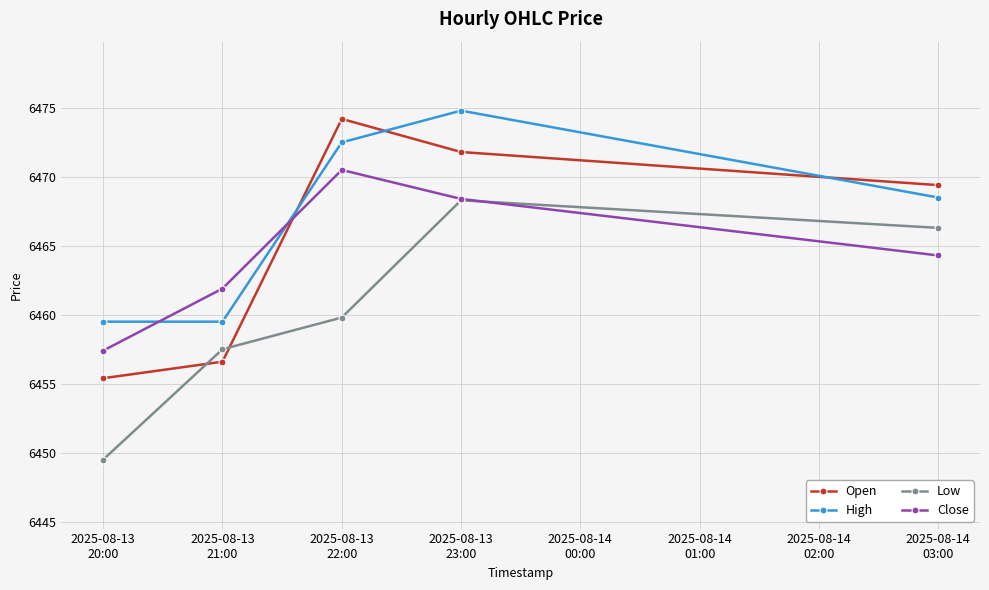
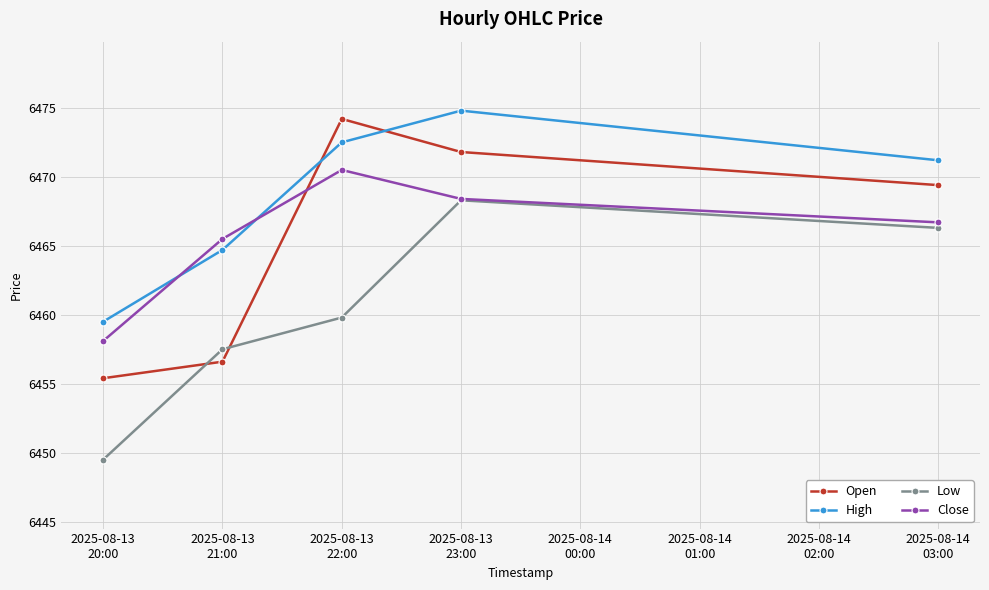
  {
    "Open": {
      "2025-08-13 20:00": 6455.4,
      "2025-08-13 21:00": 6456.6,
      "2025-08-13 22:00": 6474.2,
      "2025-08-13 23:00": 6471.8,
      "2025-08-14 03:00": 6469.4
    },
    "High": {
      "2025-08-13 20:00": 6459.5,
-     "2025-08-13 21:00": 6459.5,
+     "2025-08-13 21:00": 6464.7,
      "2025-08-13 22:00": 6472.5,
      "2025-08-13 23:00": 6474.8,
-     "2025-08-14 03:00": 6468.5
+     "2025-08-14 03:00": 6471.2
    },
    "Low": {
      "2025-08-13 20:00": 6449.5,
      "2025-08-13 21:00": 6457.5,
      "2025-08-13 22:00": 6459.8,
      "2025-08-14 03:00": 6466.3
    },
    "Close": {
-     "2025-08-13 20:00": 6457.4,
-     "2025-08-13 21:00": 6461.9,
+     "2025-08-13 20:00": 6458.1,
+     "2025-08-13 21:00": 6465.5,
      "2025-08-13 22:00": 6470.5,
-     "2025-08-14 03:00": 6464.3
+     "2025-08-14 03:00": 6466.7
    }
  }
